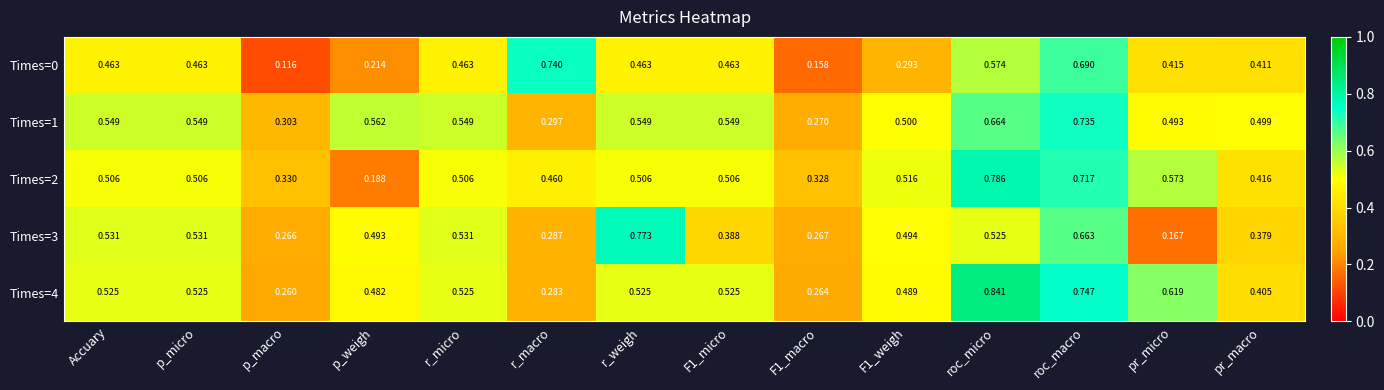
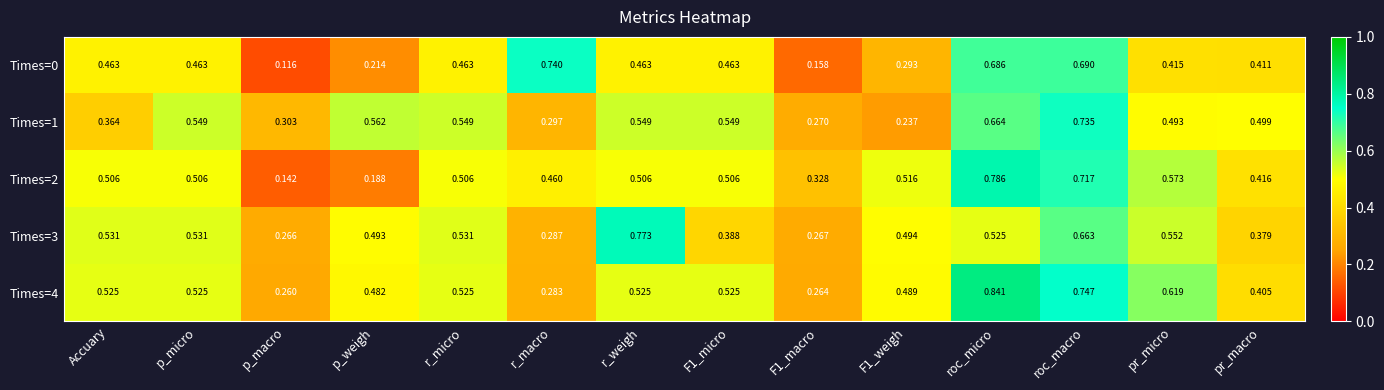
  {
    "Times=0": {
      "Accuary": 0.463,
      "p_micro": 0.463,
      "p_macro": 0.116,
      "p_weigh": 0.214,
      "r_micro": 0.463,
      "r_macro": 0.740,
      "r_weigh": 0.463,
      "F1_micro": 0.463,
      "F1_macro": 0.158,
      "F1_weigh": 0.293,
-     "roc_micro": 0.574,
+     "roc_micro": 0.686,
      "roc_macro": 0.690,
      "pr_micro": 0.415,
      "pr_macro": 0.411
    },
    "Times=1": {
-     "Accuary": 0.549,
+     "Accuary": 0.364,
      "p_micro": 0.549,
      "p_macro": 0.303,
      "p_weigh": 0.562,
      "r_micro": 0.549,
      "r_macro": 0.297,
      "r_weigh": 0.549,
      "F1_micro": 0.549,
      "F1_macro": 0.270,
-     "F1_weigh": 0.500,
+     "F1_weigh": 0.237,
      "roc_micro": 0.664,
      "roc_macro": 0.735,
      "pr_micro": 0.493,
      "pr_macro": 0.499
    },
    "Times=2": {
      "Accuary": 0.506,
      "p_micro": 0.506,
-     "p_macro": 0.330,
+     "p_macro": 0.142,
      "p_weigh": 0.188,
      "r_micro": 0.506,
      "r_macro": 0.460,
      "r_weigh": 0.506,
      "F1_micro": 0.506,
      "F1_macro": 0.328,
      "F1_weigh": 0.516,
      "roc_micro": 0.786,
      "roc_macro": 0.717,
      "pr_micro": 0.573,
      "pr_macro": 0.416
    },
    "Times=3": {
      "Accuary": 0.531,
      "p_micro": 0.531,
      "p_macro": 0.266,
      "p_weigh": 0.493,
      "r_micro": 0.531,
      "r_macro": 0.287,
      "r_weigh": 0.773,
      "F1_micro": 0.388,
      "F1_macro": 0.267,
      "F1_weigh": 0.494,
      "roc_micro": 0.525,
      "roc_macro": 0.663,
-     "pr_micro": 0.167,
+     "pr_micro": 0.552,
      "pr_macro": 0.379
    },
    "Times=4": {
      "Accuary": 0.525,
      "p_micro": 0.525,
      "p_macro": 0.260,
      "p_weigh": 0.482,
      "r_micro": 0.525,
      "r_macro": 0.283,
      "r_weigh": 0.525,
      "F1_micro": 0.525,
      "F1_macro": 0.264,
      "F1_weigh": 0.489,
      "roc_micro": 0.841,
      "roc_macro": 0.747,
      "pr_micro": 0.619,
      "pr_macro": 0.405
    }
  }
